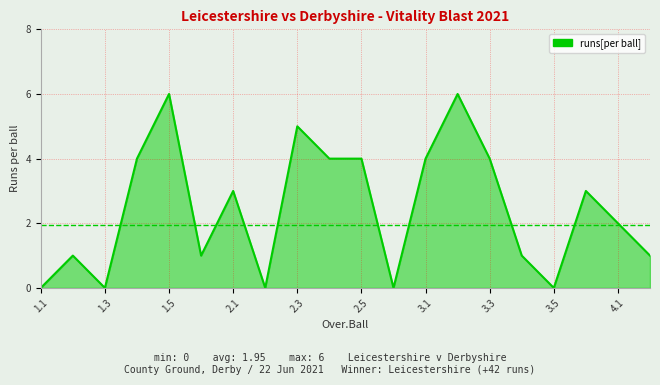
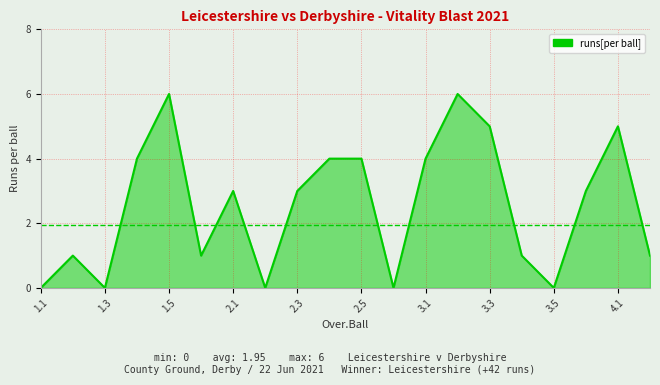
  {
    "1.1": 0,
    "1.3": 0,
    "1.5": 6,
    "2.1": 3,
-   "2.3": 5,
+   "2.3": 3,
    "2.5": 4,
    "3.1": 4,
-   "3.3": 4,
+   "3.3": 5,
    "3.5": 0,
-   "4.1": 2
+   "4.1": 5
  }
